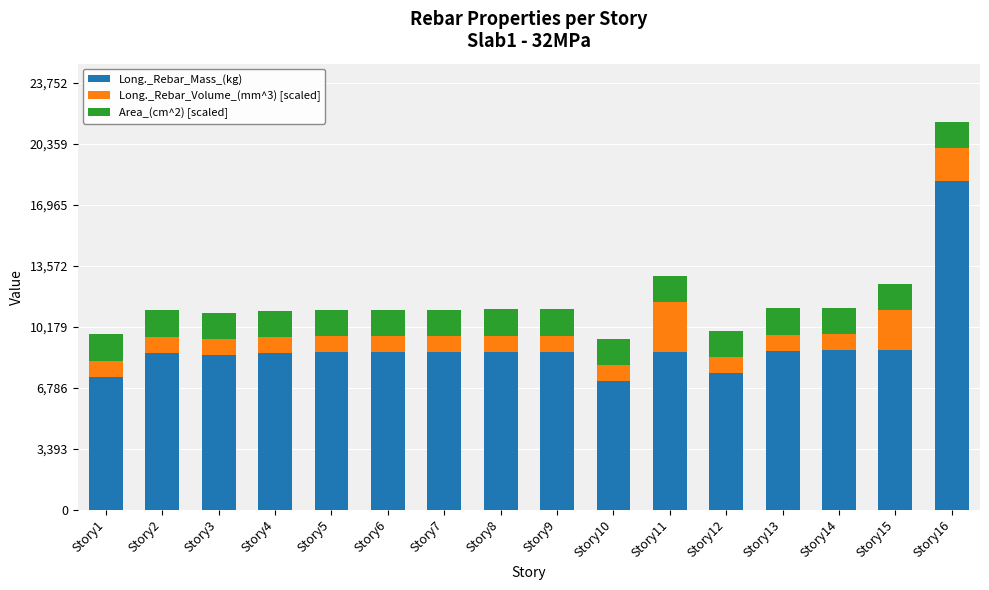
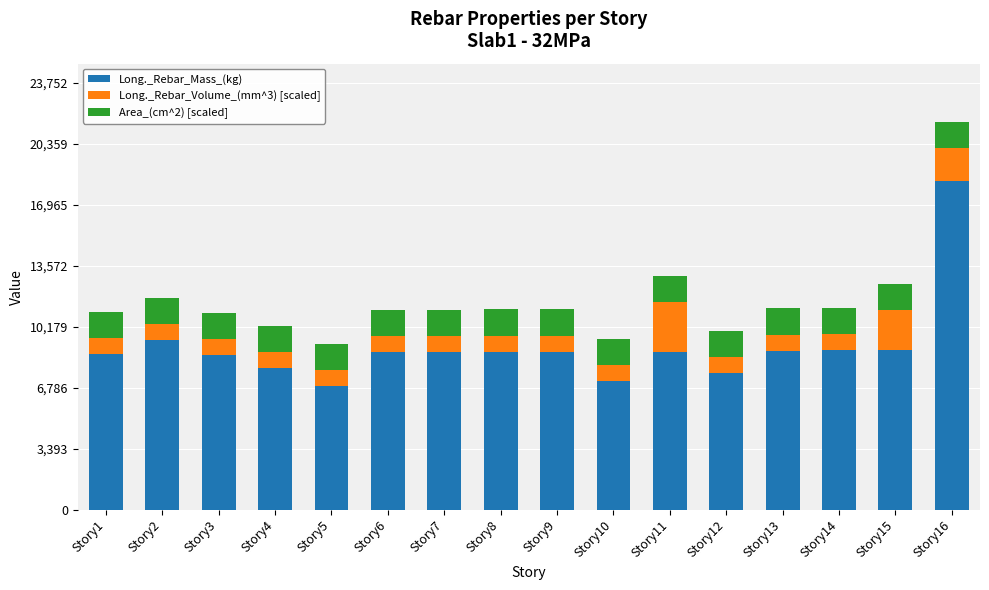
  {
    "Long._Rebar_Mass_(kg)": {
-     "Story1": "7,400",
-     "Story2": "8,700",
+     "Story1": "8,700",
+     "Story2": "9,400",
      "Story3": "8,600",
-     "Story4": "8,700",
-     "Story5": "8,800",
+     "Story4": "7,900",
+     "Story5": "6,900",
      "Story6": "8,800",
      "Story7": "8,800",
      "Story8": "8,800",
      "Story9": "8,800",
      "Story10": "7,200",
      "Story11": "8,800",
      "Story12": "7,600",
      "Story13": "8,800",
      "Story14": "8,900",
      "Story15": "8,900",
      "Story16": "18,300"
    },
    "Long._Rebar_Volume_(mm^3) [scaled]": {
      "Story1": "900",
      "Story2": "900",
      "Story3": "900",
      "Story4": "900",
      "Story5": "900",
      "Story6": "900",
      "Story7": "900",
      "Story8": "900",
      "Story9": "900",
      "Story10": "900",
      "Story11": "2,700",
      "Story12": "900",
      "Story13": "900",
      "Story14": "900",
      "Story15": "2,200",
      "Story16": "1,900"
    },
    "Area_(cm^2) [scaled]": {
      "Story1": "1,500",
      "Story2": "1,500",
      "Story3": "1,500",
      "Story4": "1,500",
      "Story5": "1,500",
      "Story6": "1,500",
      "Story7": "1,500",
      "Story8": "1,500",
      "Story9": "1,500",
      "Story10": "1,500",
      "Story11": "1,500",
      "Story12": "1,500",
      "Story13": "1,500",
      "Story14": "1,500",
      "Story15": "1,500",
      "Story16": "1,500"
    }
  }
